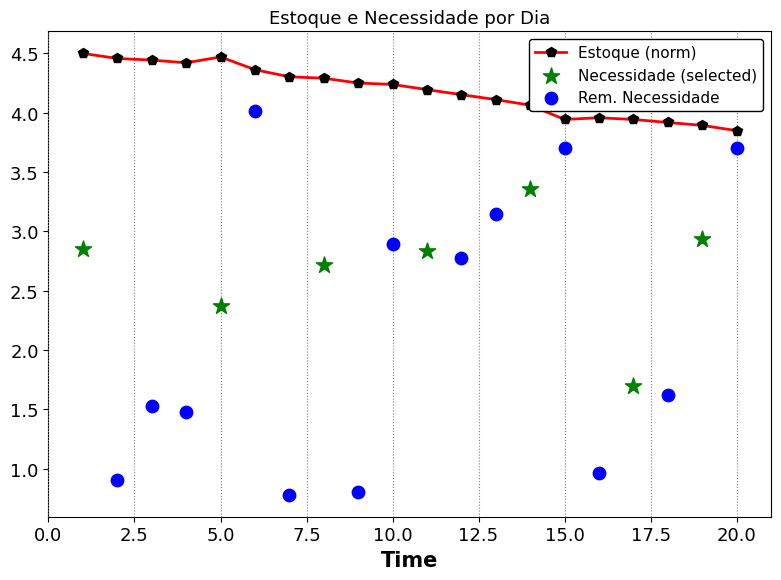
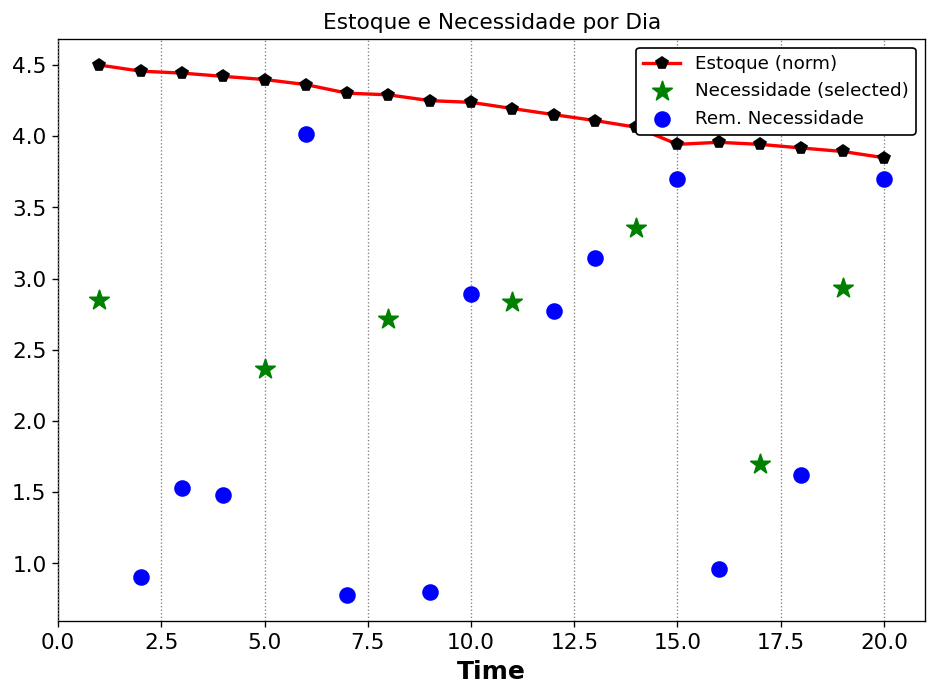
  {
    "Estoque (norm)": {
-     "5.0": 4.47,
+     "5.0": 4.40,
      "10.0": 4.24,
      "15.0": 3.94,
      "20.0": 3.85
    }
  }
